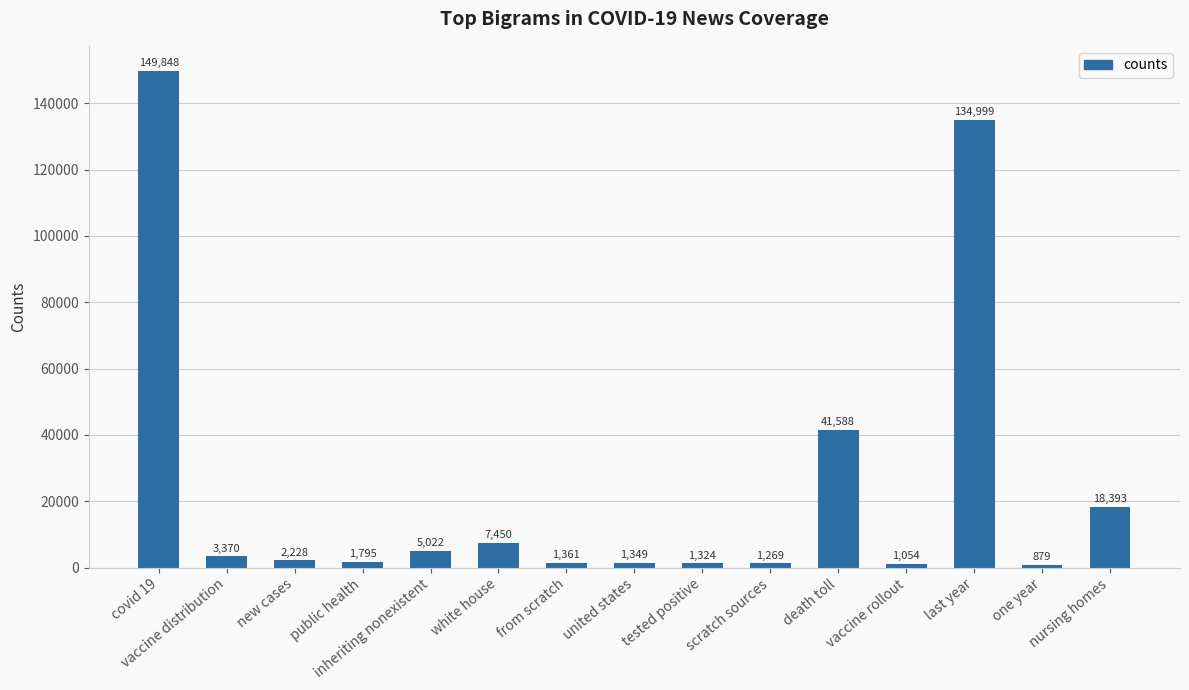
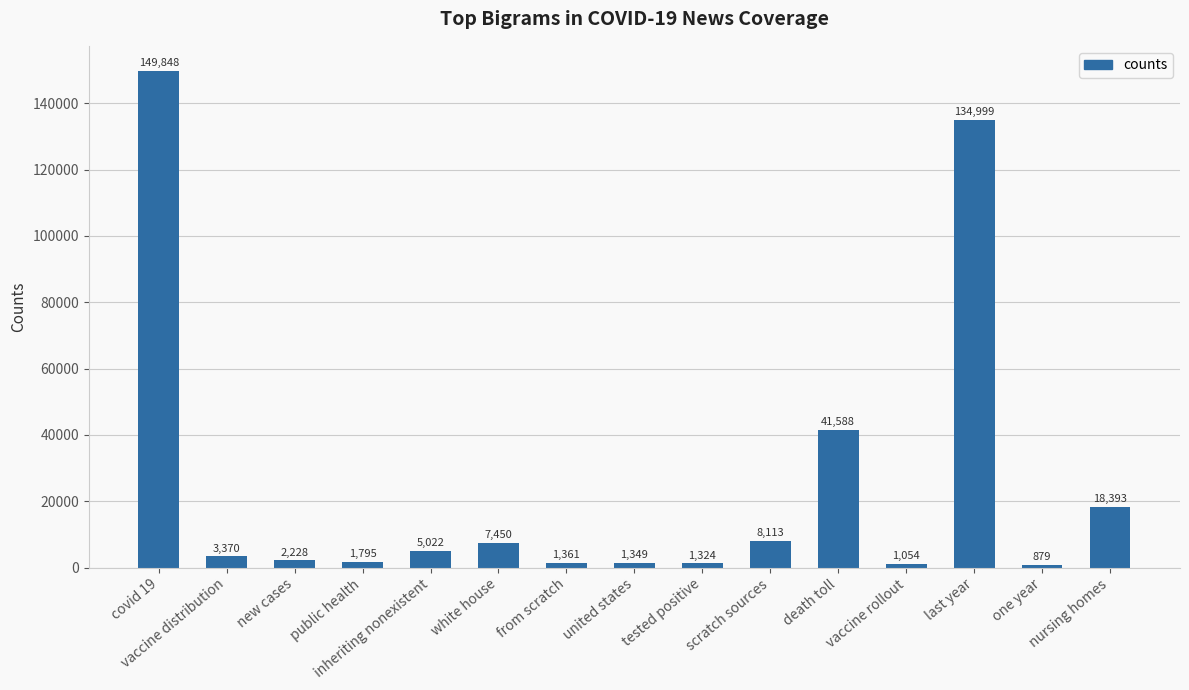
  {
    "covid 19": "149,848",
    "vaccine distribution": "3,370",
    "new cases": "2,228",
    "public health": "1,795",
    "inheriting nonexistent": "5,022",
    "white house": "7,450",
    "from scratch": "1,361",
    "united states": "1,349",
    "tested positive": "1,324",
-   "scratch sources": "1,269",
+   "scratch sources": "8,113",
    "death toll": "41,588",
    "vaccine rollout": "1,054",
    "last year": "134,999",
    "one year": "879",
    "nursing homes": "18,393"
  }
